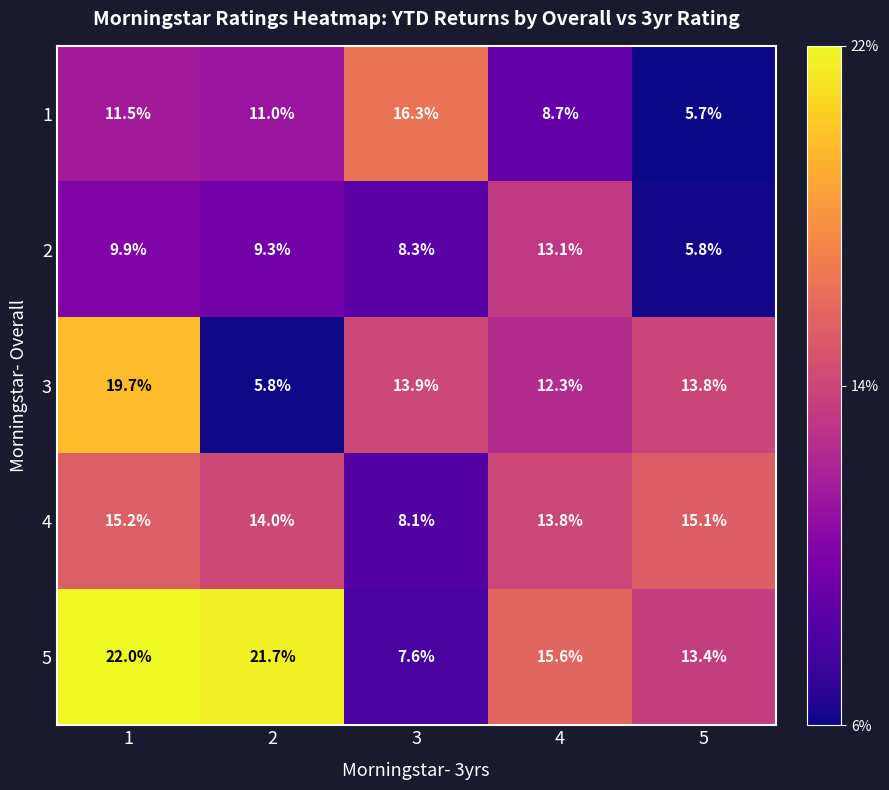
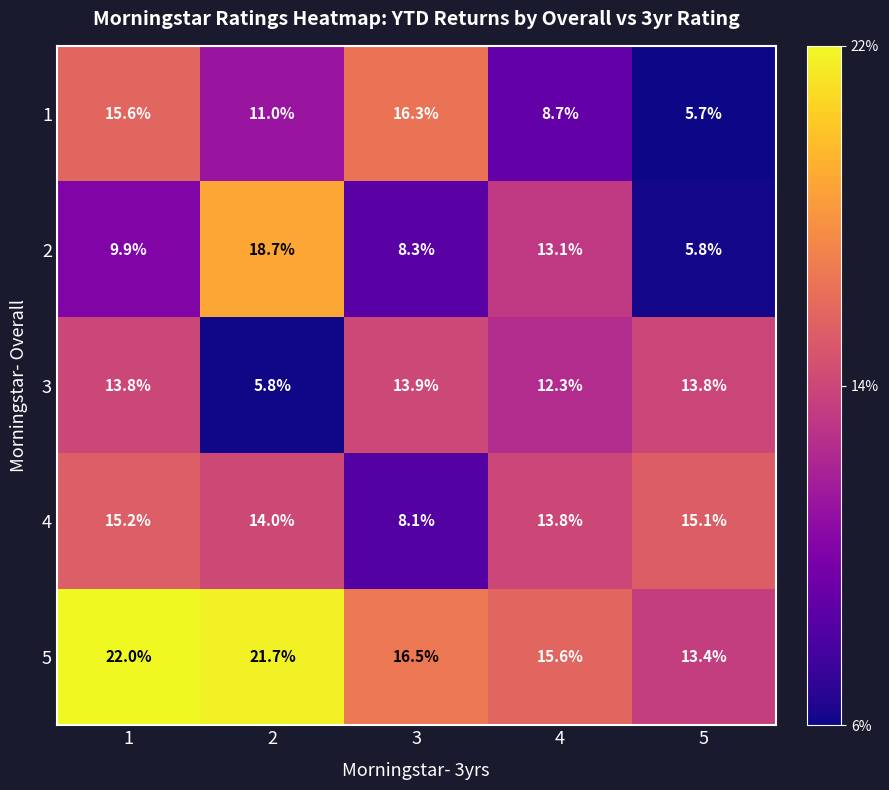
  {
    "1": {
-     "1": "11.5%",
+     "1": "15.6%",
      "2": "11.0%",
      "3": "16.3%",
      "4": "8.7%",
      "5": "5.7%"
    },
    "2": {
      "1": "9.9%",
-     "2": "9.3%",
+     "2": "18.7%",
      "3": "8.3%",
      "4": "13.1%",
      "5": "5.8%"
    },
    "3": {
-     "1": "19.7%",
+     "1": "13.8%",
      "2": "5.8%",
      "3": "13.9%",
      "4": "12.3%",
      "5": "13.8%"
    },
    "4": {
      "1": "15.2%",
      "2": "14.0%",
      "3": "8.1%",
      "4": "13.8%",
      "5": "15.1%"
    },
    "5": {
      "1": "22.0%",
      "2": "21.7%",
-     "3": "7.6%",
+     "3": "16.5%",
      "4": "15.6%",
      "5": "13.4%"
    }
  }
